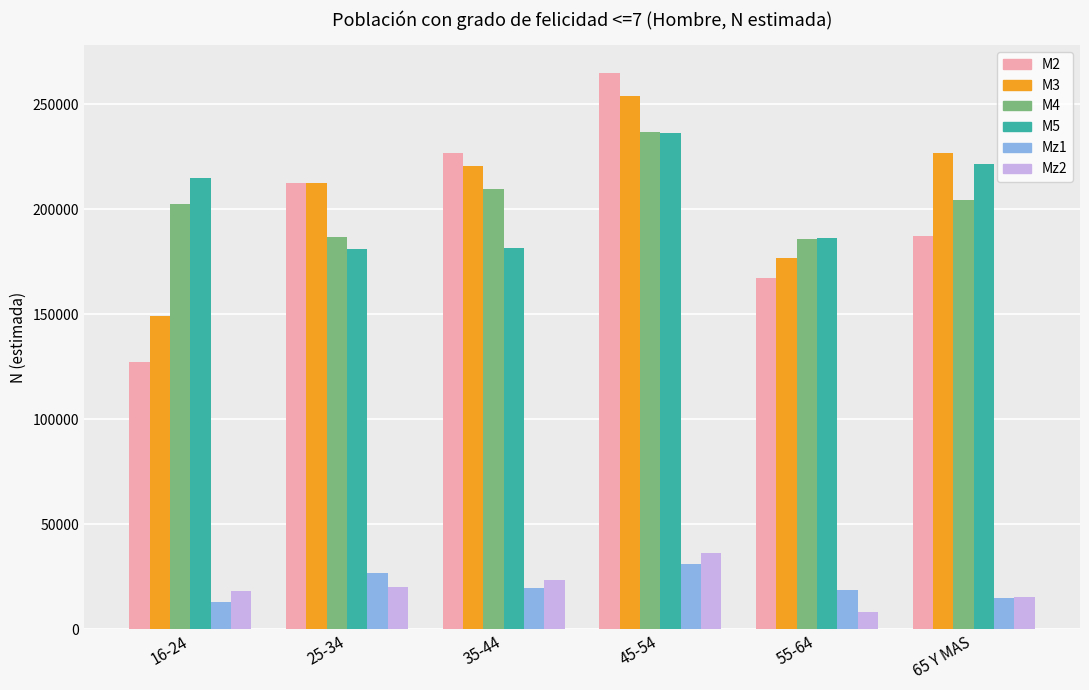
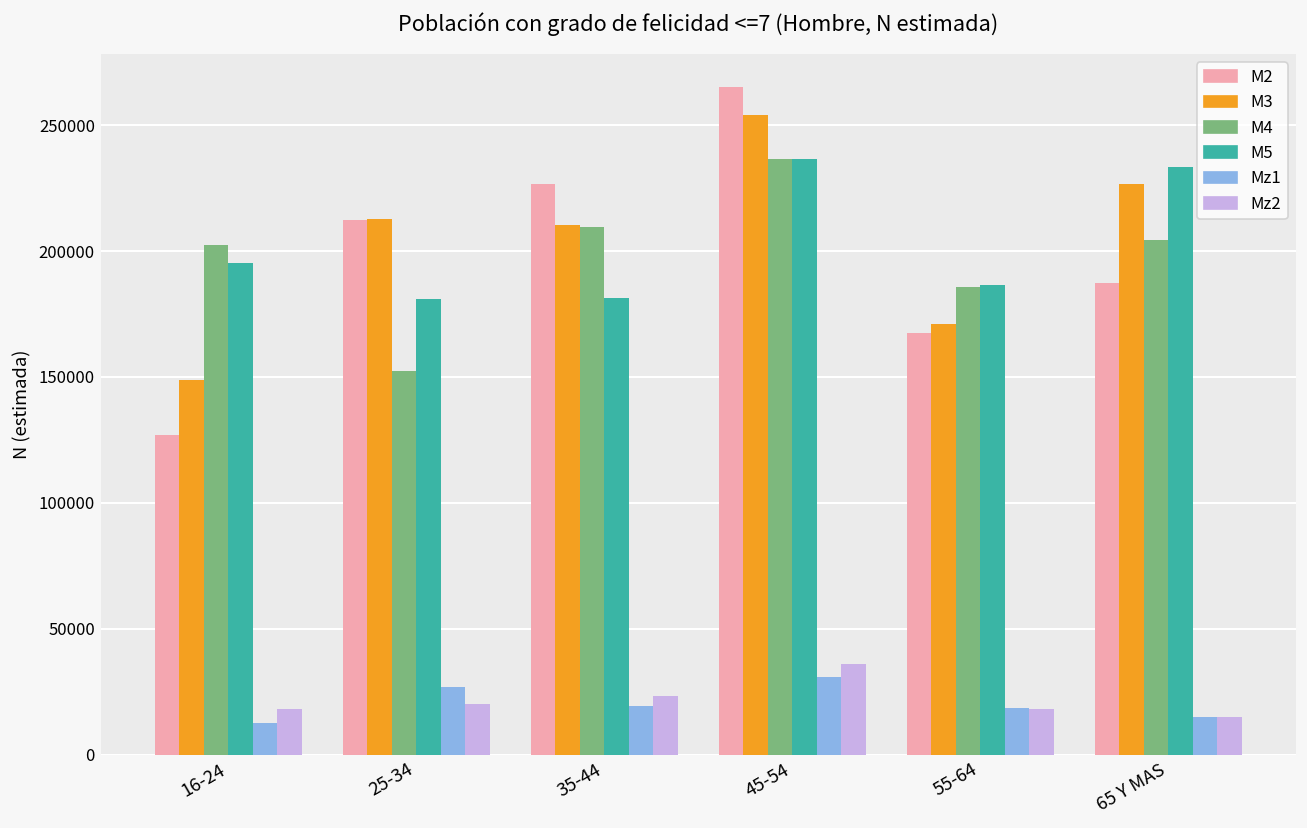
  {
    "M2": {
      "16-24": 127000,
      "25-34": 212000,
      "35-44": 227000,
      "45-54": 265000,
      "55-64": 167000,
      "65 Y MAS": 187000
    },
    "M3": {
      "16-24": 149000,
      "25-34": 213000,
-     "35-44": 221000,
+     "35-44": 210000,
      "45-54": 254000,
-     "55-64": 177000,
+     "55-64": 171000,
      "65 Y MAS": 227000
    },
    "M4": {
      "16-24": 202000,
-     "25-34": 187000,
+     "25-34": 152000,
      "35-44": 209000,
      "45-54": 237000,
      "55-64": 186000,
      "65 Y MAS": 204000
    },
    "M5": {
-     "16-24": 215000,
+     "16-24": 195000,
      "25-34": 181000,
      "35-44": 181000,
      "45-54": 236000,
      "55-64": 186000,
-     "65 Y MAS": 221000
+     "65 Y MAS": 234000
    },
    "Mz1": {
      "16-24": 13000,
      "25-34": 27000,
      "35-44": 20000,
      "45-54": 31000,
      "55-64": 18000,
      "65 Y MAS": 15000
    },
    "Mz2": {
      "16-24": 18000,
      "25-34": 20000,
      "35-44": 23000,
      "45-54": 36000,
-     "55-64": 8000,
+     "55-64": 18000,
      "65 Y MAS": 15000
    }
  }
